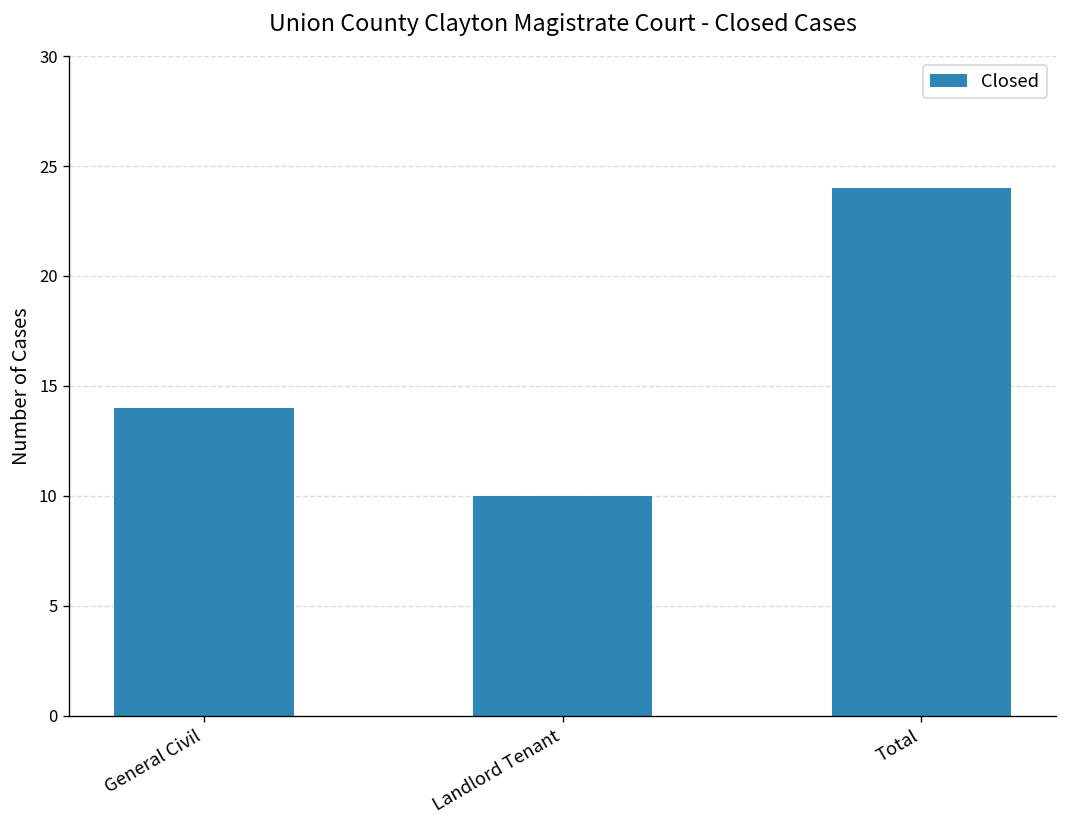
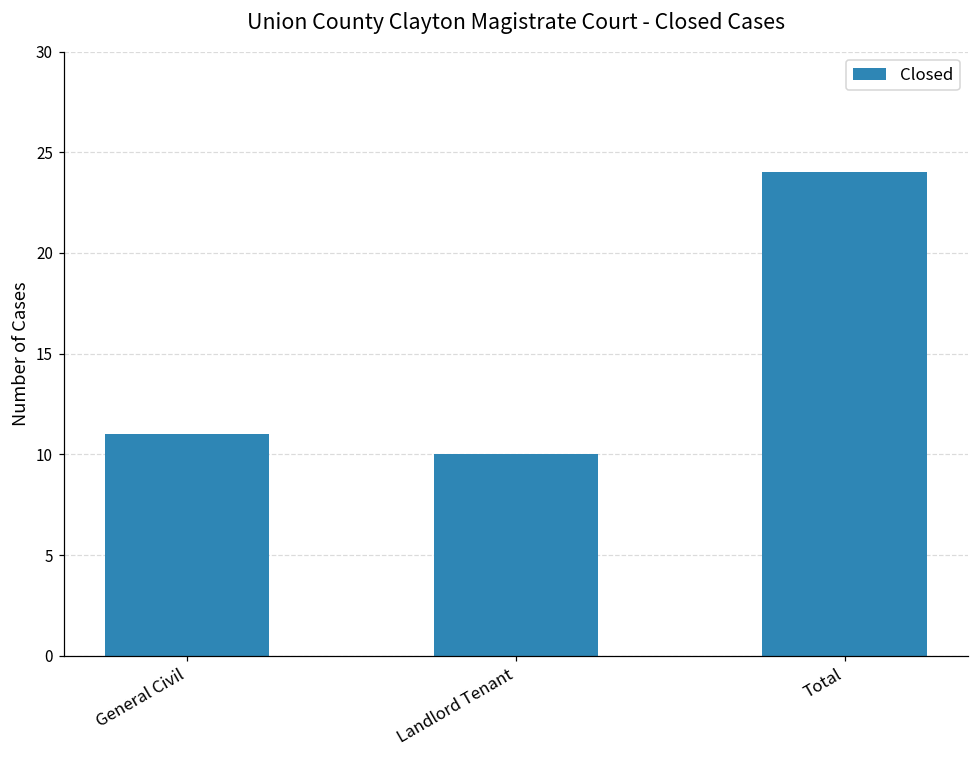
  {
-   "General Civil": 14,
+   "General Civil": 11,
    "Landlord Tenant": 10,
    "Total": 24
  }
